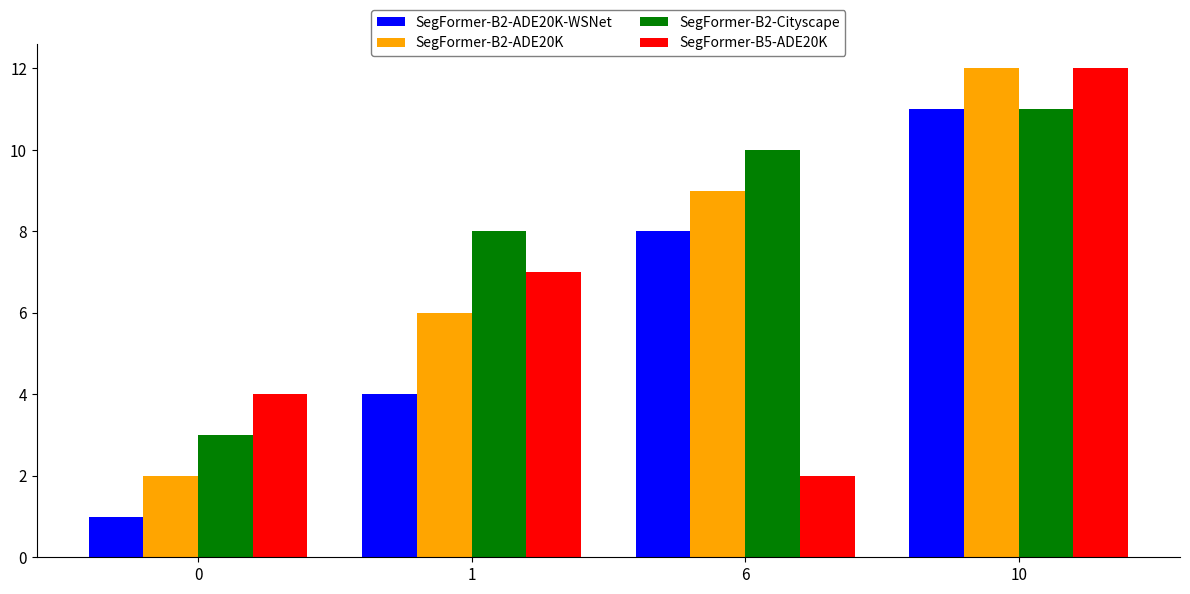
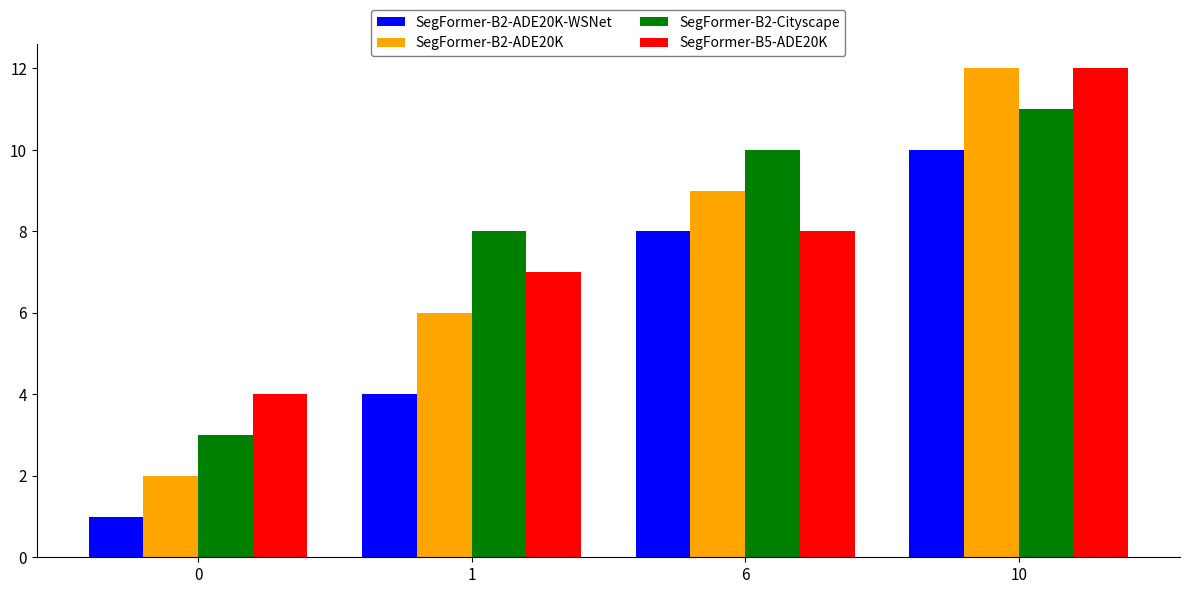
  {
    "SegFormer-B2-ADE20K-WSNet": {
      "0": 1,
      "1": 4,
      "6": 8,
-     "10": 11
+     "10": 10
    },
    "SegFormer-B2-ADE20K": {
      "0": 2,
      "1": 6,
      "6": 9,
      "10": 12
    },
    "SegFormer-B2-Cityscape": {
      "0": 3,
      "1": 8,
      "6": 10,
      "10": 11
    },
    "SegFormer-B5-ADE20K": {
      "0": 4,
      "1": 7,
-     "6": 2,
+     "6": 8,
      "10": 12
    }
  }
